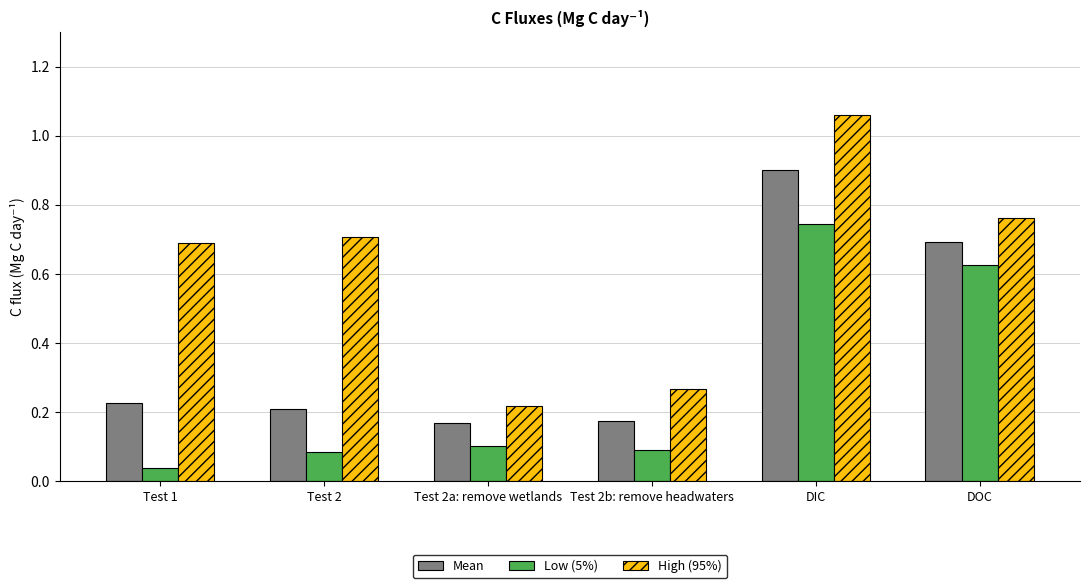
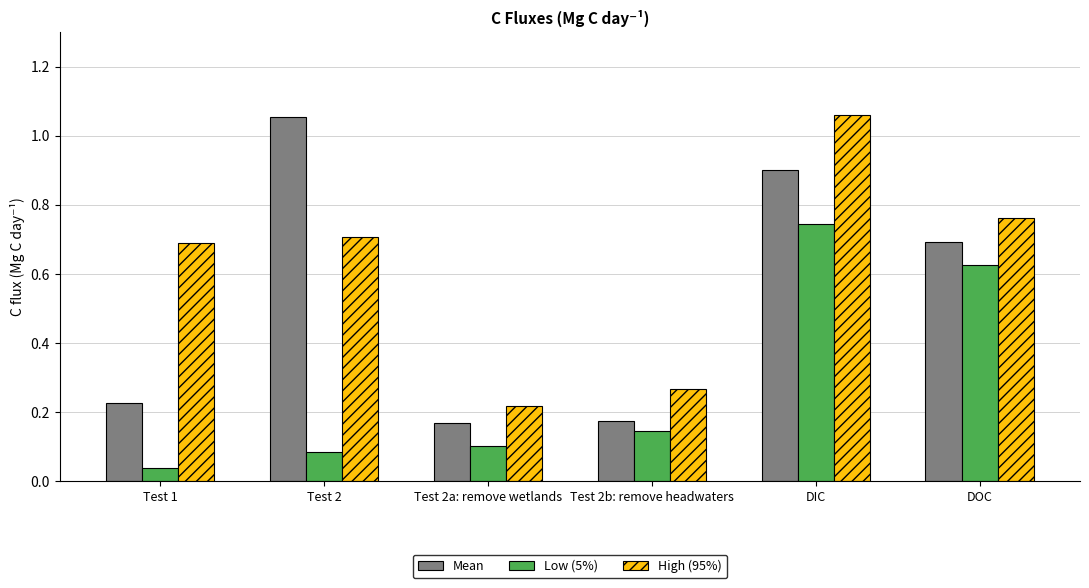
  {
    "Mean": {
      "Test 1": 0.23,
-     "Test 2": 0.21,
+     "Test 2": 1.05,
      "Test 2a: remove wetlands": 0.17,
      "Test 2b: remove headwaters": 0.17,
      "DIC": 0.90,
      "DOC": 0.69
    },
    "Low (5%)": {
      "Test 1": 0.04,
      "Test 2": 0.08,
      "Test 2a: remove wetlands": 0.10,
-     "Test 2b: remove headwaters": 0.09,
+     "Test 2b: remove headwaters": 0.15,
      "DIC": 0.75,
      "DOC": 0.63
    },
    "High (95%)": {
      "Test 1": 0.69,
      "Test 2": 0.71,
      "Test 2a: remove wetlands": 0.22,
      "Test 2b: remove headwaters": 0.27,
      "DIC": 1.06,
      "DOC": 0.76
    }
  }
